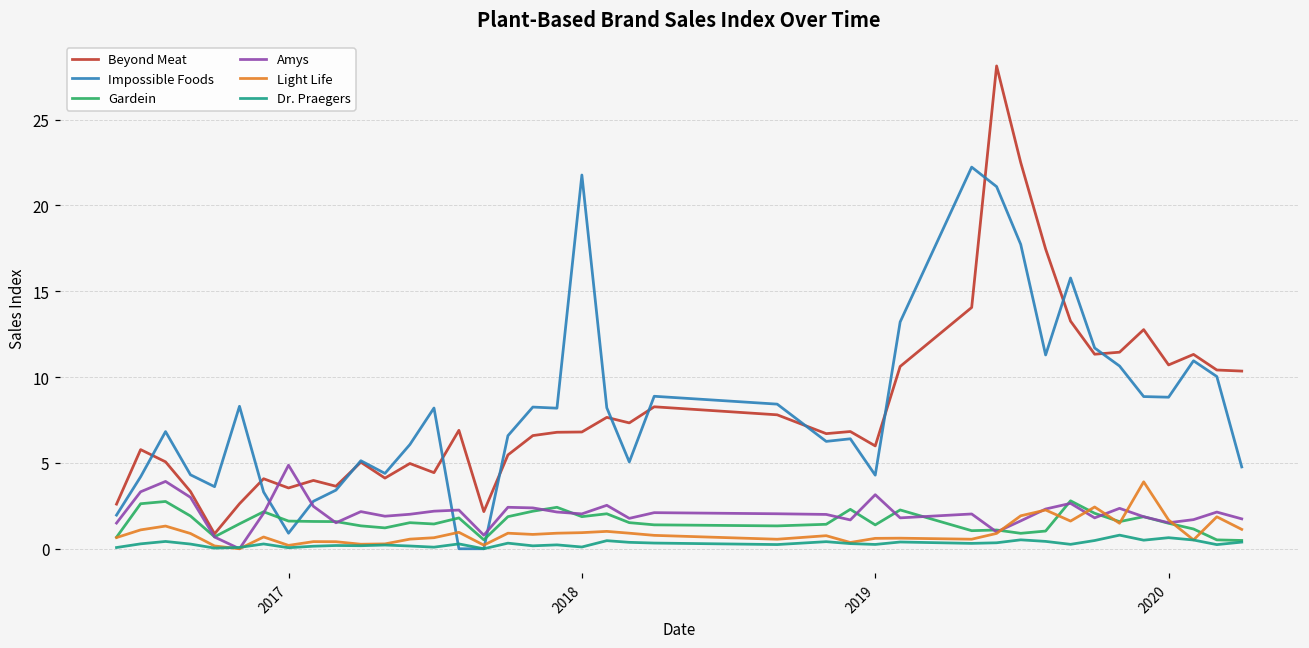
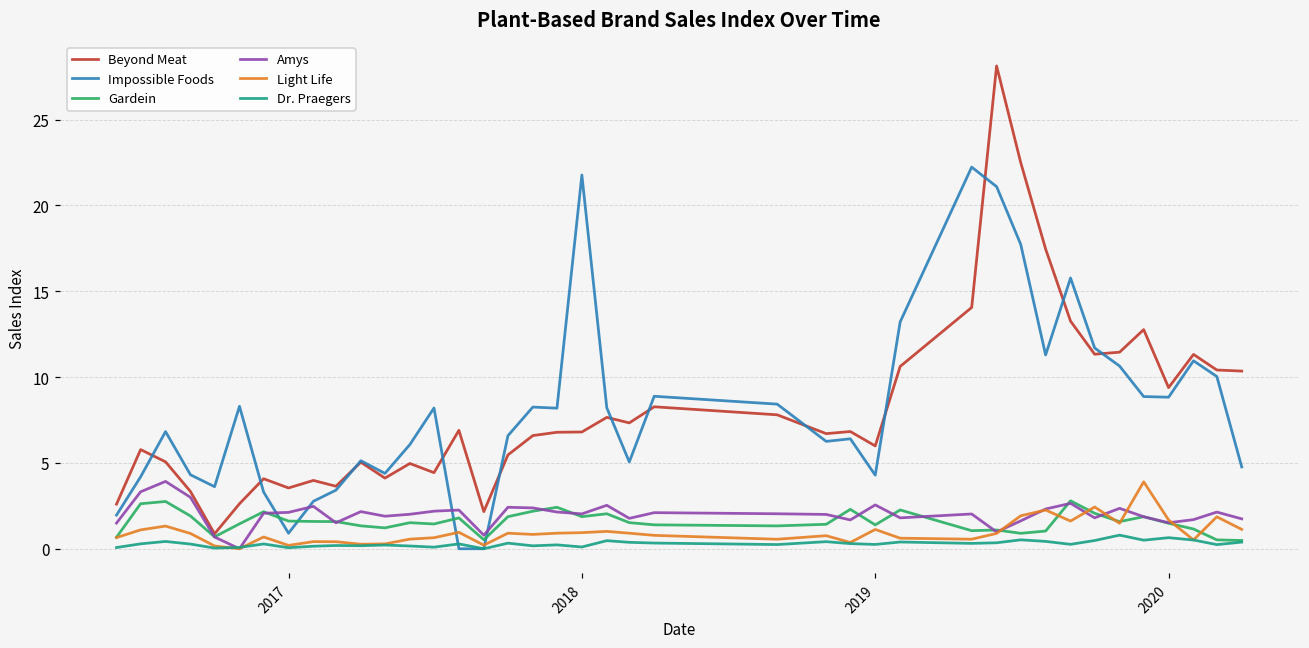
  {
    "Beyond Meat": {
      "2017": 3.5,
      "2018": 6.8,
      "2019": 6.0,
-     "2020": 10.7
+     "2020": 9.4
    },
    "Impossible Foods": {
      "2017": 0.9,
      "2018": 21.8,
      "2019": 4.3,
      "2020": 8.8
    },
    "Amys": {
-     "2017": 4.9,
-     "2019": 3.1
+     "2017": 2.1,
+     "2019": 2.6
    },
    "Light Life": {
      "2018": 0.9,
-     "2019": 0.6
+     "2019": 1.1
    }
  }
